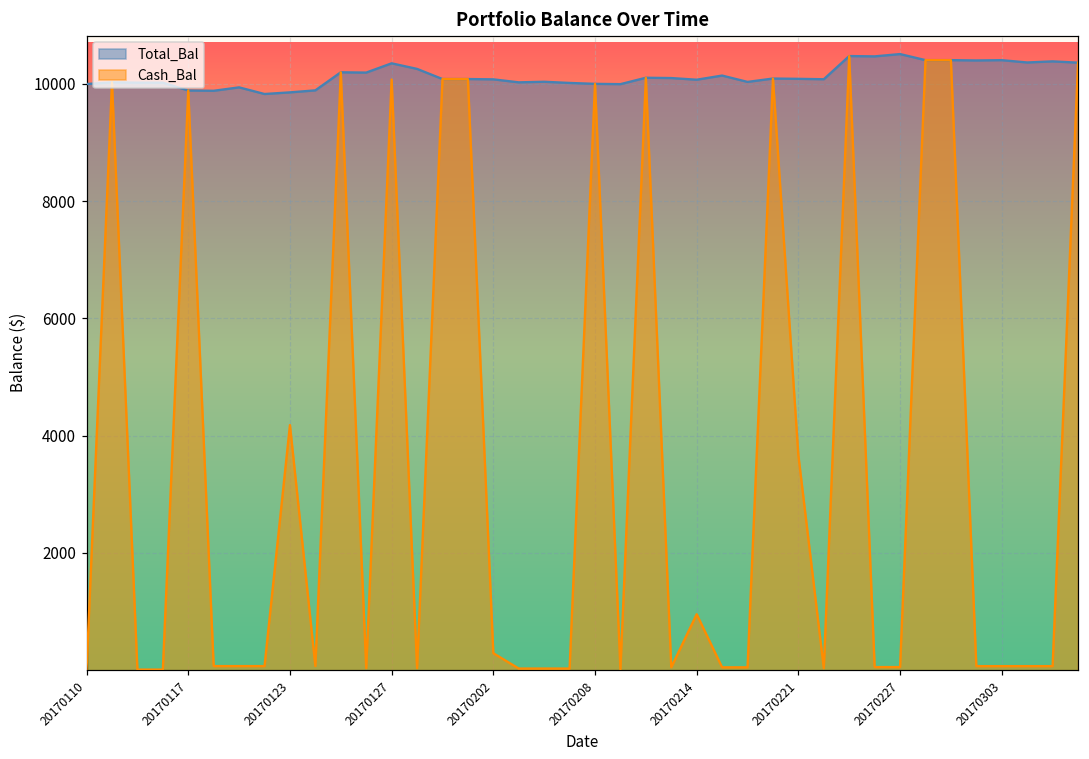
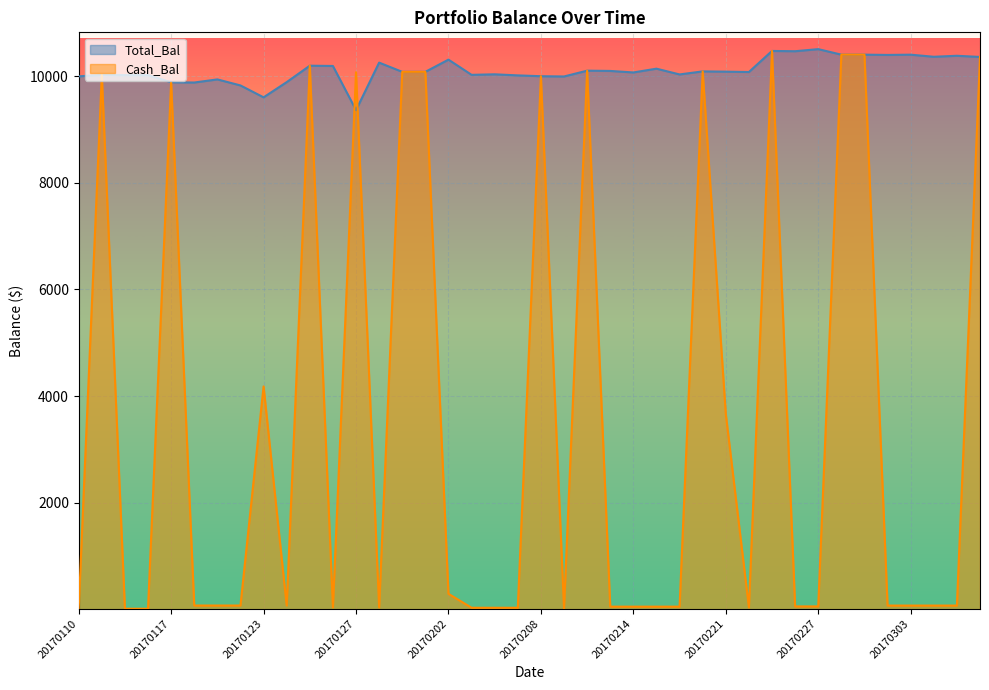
  {
    "Total_Bal": {
      "20170110": 10000,
-     "20170123": 9900,
-     "20170127": 10300,
-     "20170202": 10100,
+     "20170123": 9600,
+     "20170127": 9400,
+     "20170202": 10300,
      "20170214": 10100,
      "20170221": 10100,
      "20170227": 10500,
      "20170303": 10400
    },
    "Cash_Bal": {
      "20170110": 0,
      "20170123": 4200,
      "20170127": 10100,
      "20170202": 300,
-     "20170214": 1000,
+     "20170214": 100,
      "20170221": 3700,
      "20170227": 100,
      "20170303": 100
    }
  }
